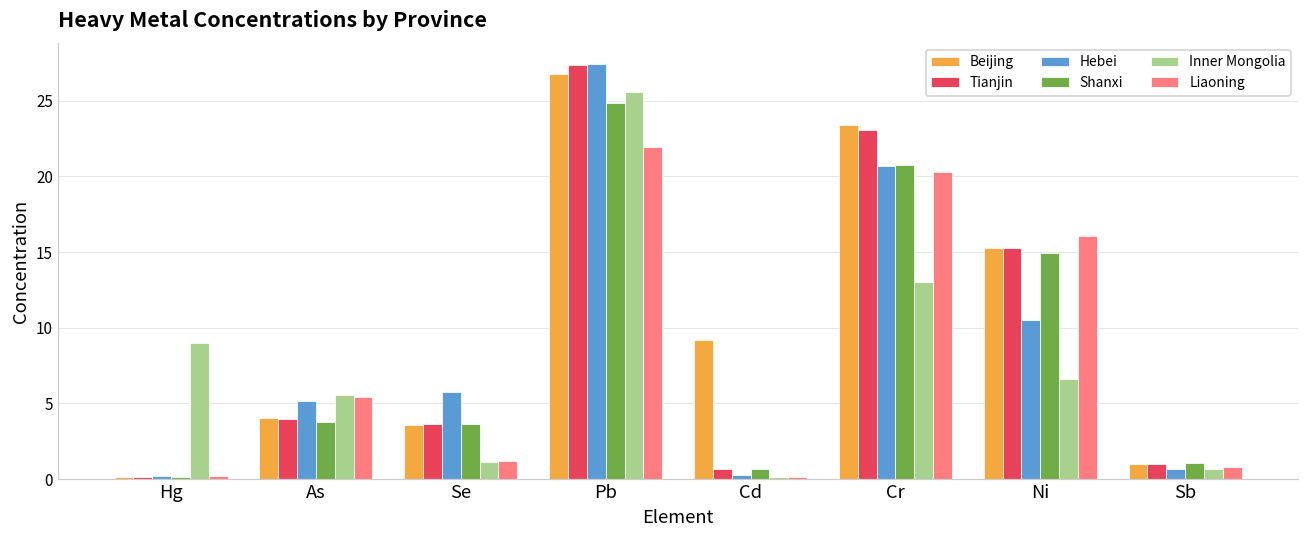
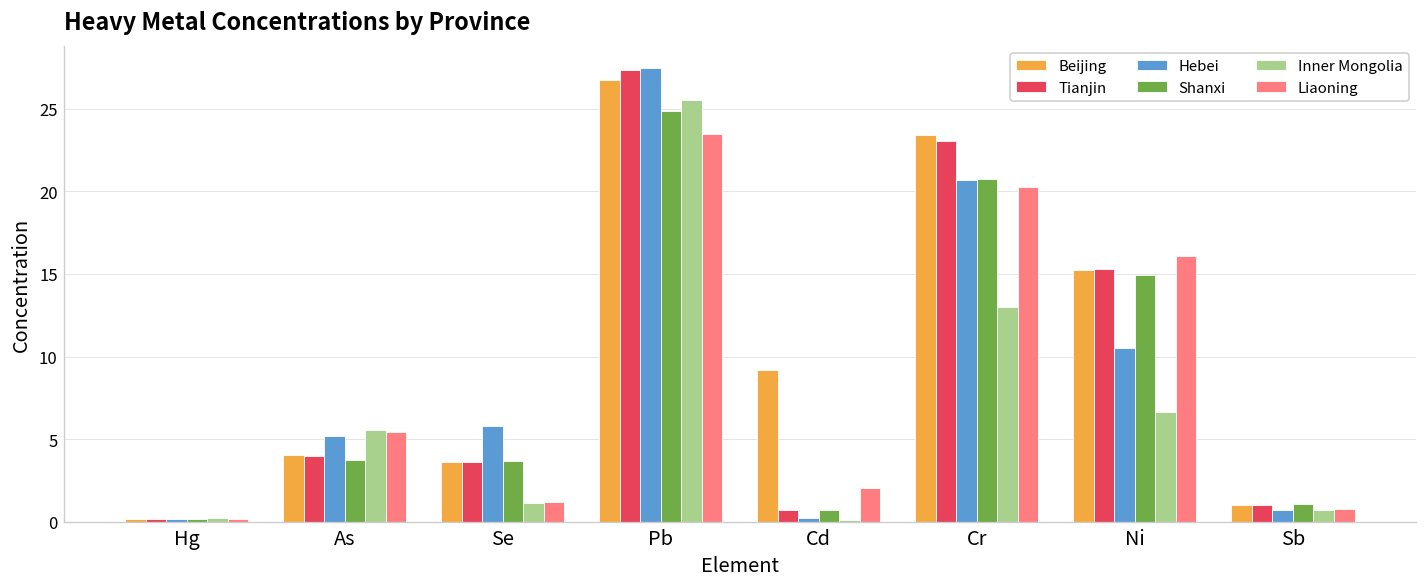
  {
    "Beijing": {
      "As": 4.0,
      "Se": 3.6,
      "Pb": 26.8,
      "Cd": 9.2,
      "Cr": 23.4,
      "Ni": 15.3,
      "Sb": 1.0
    },
    "Tianjin": {
      "As": 4.0,
      "Se": 3.6,
      "Pb": 27.3,
      "Cd": 0.7,
      "Cr": 23.1,
      "Ni": 15.3,
      "Sb": 1.0
    },
    "Hebei": {
      "Hg": 0.2,
      "As": 5.2,
      "Se": 5.8,
      "Pb": 27.5,
      "Cd": 0.3,
      "Cr": 20.7,
      "Ni": 10.5,
      "Sb": 0.7
    },
    "Shanxi": {
      "As": 3.8,
      "Se": 3.7,
      "Pb": 24.8,
      "Cd": 0.7,
      "Cr": 20.8,
      "Ni": 15.0,
      "Sb": 1.1
    },
    "Inner Mongolia": {
-     "Hg": 9.0,
+     "Hg": 0.2,
      "As": 5.6,
      "Se": 1.1,
      "Pb": 25.6,
      "Cr": 13.0,
      "Ni": 6.6,
      "Sb": 0.7
    },
    "Liaoning": {
      "As": 5.4,
      "Se": 1.2,
-     "Pb": 22.0,
-     "Cd": 0.2,
+     "Pb": 23.5,
+     "Cd": 2.1,
      "Cr": 20.3,
      "Ni": 16.1,
      "Sb": 0.8
    }
  }
